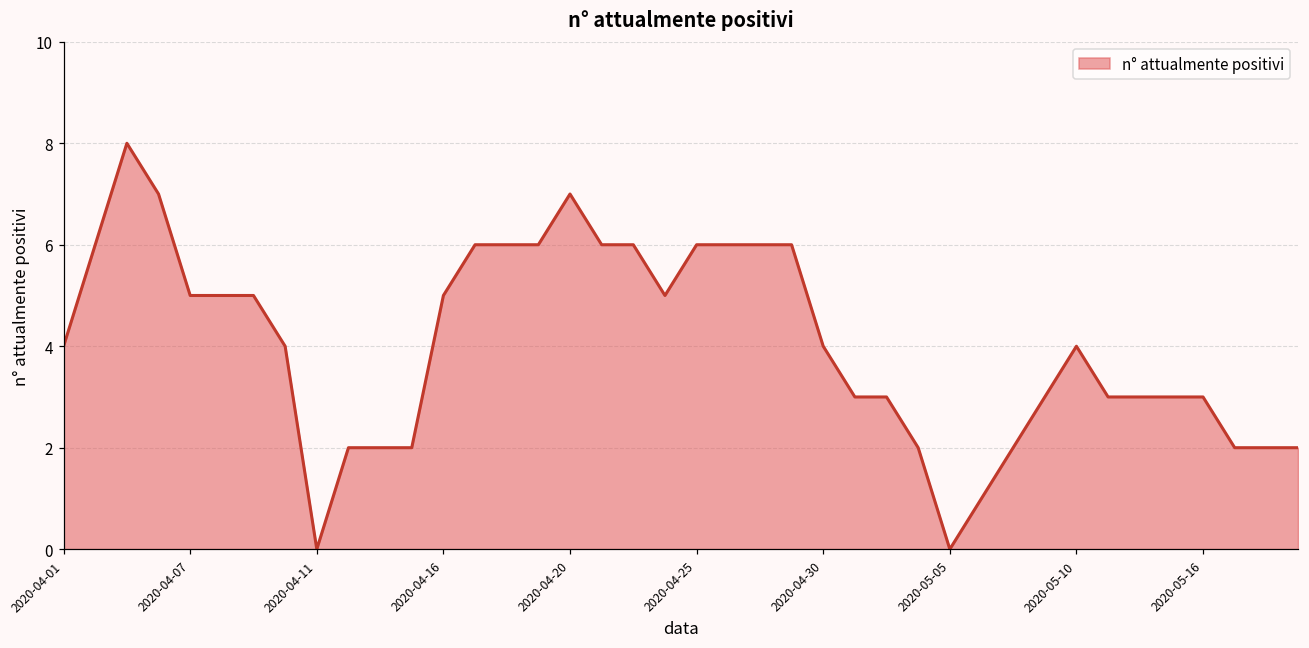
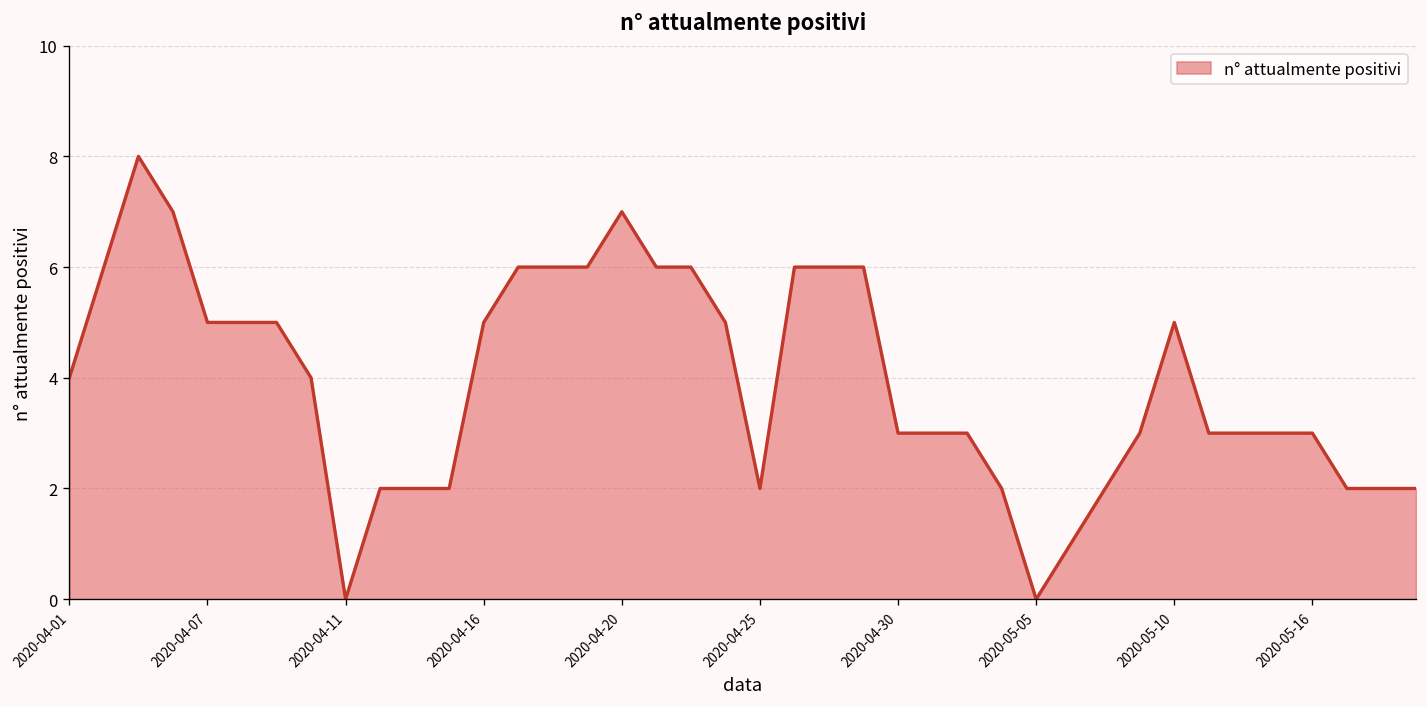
  {
    "2020-04-01": 4,
    "2020-04-07": 5,
    "2020-04-11": 0,
    "2020-04-16": 5,
    "2020-04-20": 7,
-   "2020-04-25": 6,
-   "2020-04-30": 4,
+   "2020-04-25": 2,
+   "2020-04-30": 3,
    "2020-05-05": 0,
-   "2020-05-10": 4,
+   "2020-05-10": 5,
    "2020-05-16": 3
  }
